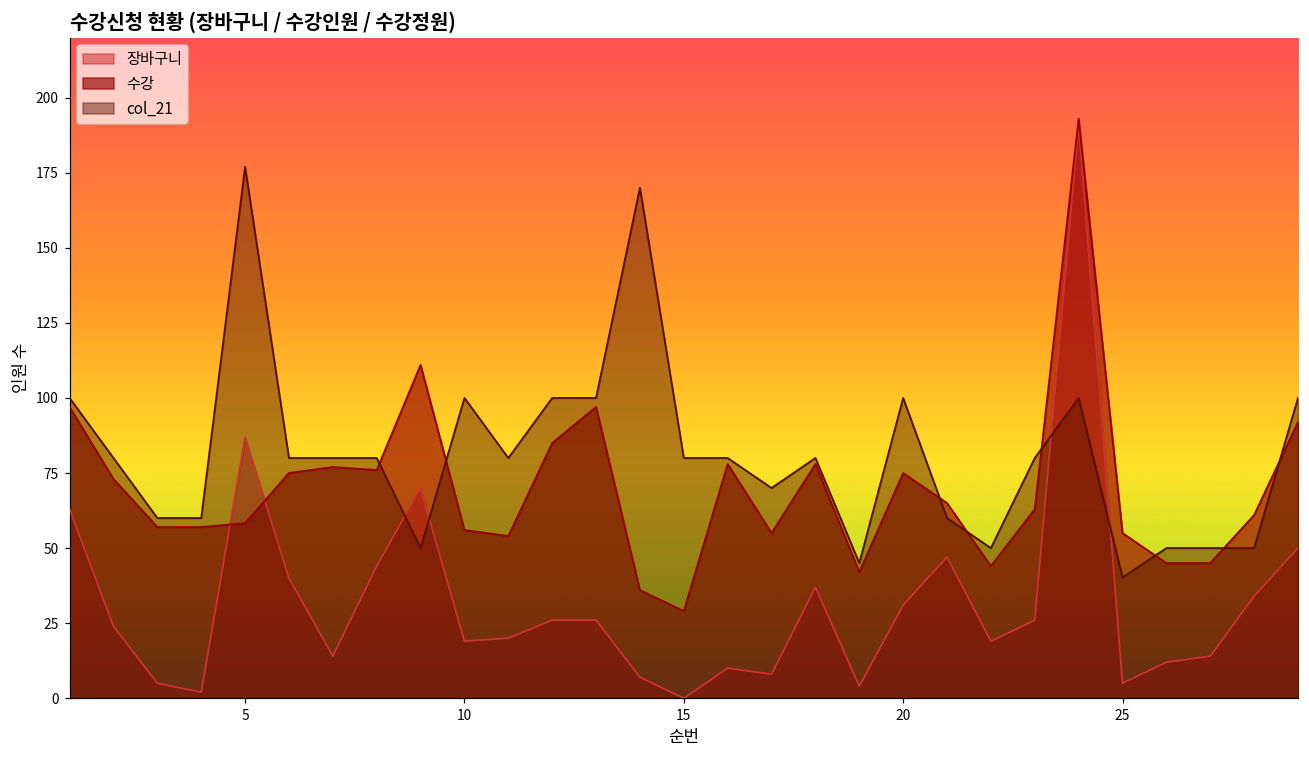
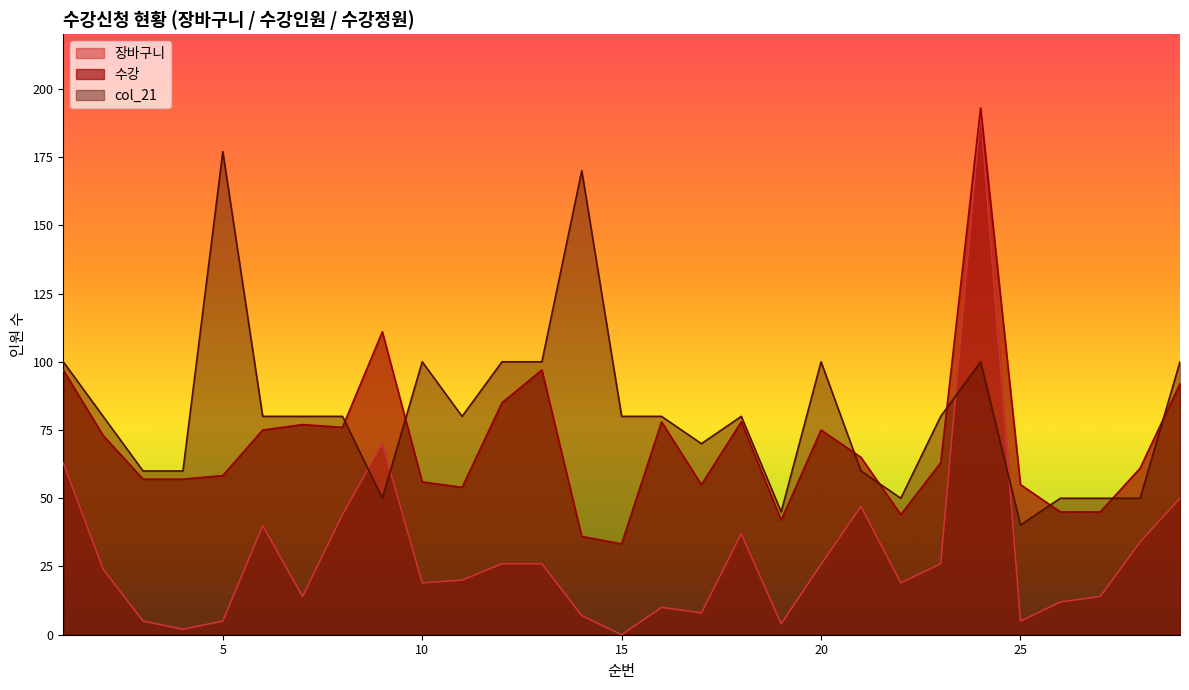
  {
    "장바구니": {
-     "5": 87,
+     "5": 5,
      "10": 19,
      "15": 0,
-     "20": 31,
+     "20": 26,
      "25": 5
    },
    "수강": {
      "5": 58,
      "10": 56,
-     "15": 29,
+     "15": 33,
      "20": 75,
      "25": 55
    },
    "col_21": {
      "5": 177,
      "10": 100,
      "15": 80,
      "20": 100,
      "25": 40
    }
  }
